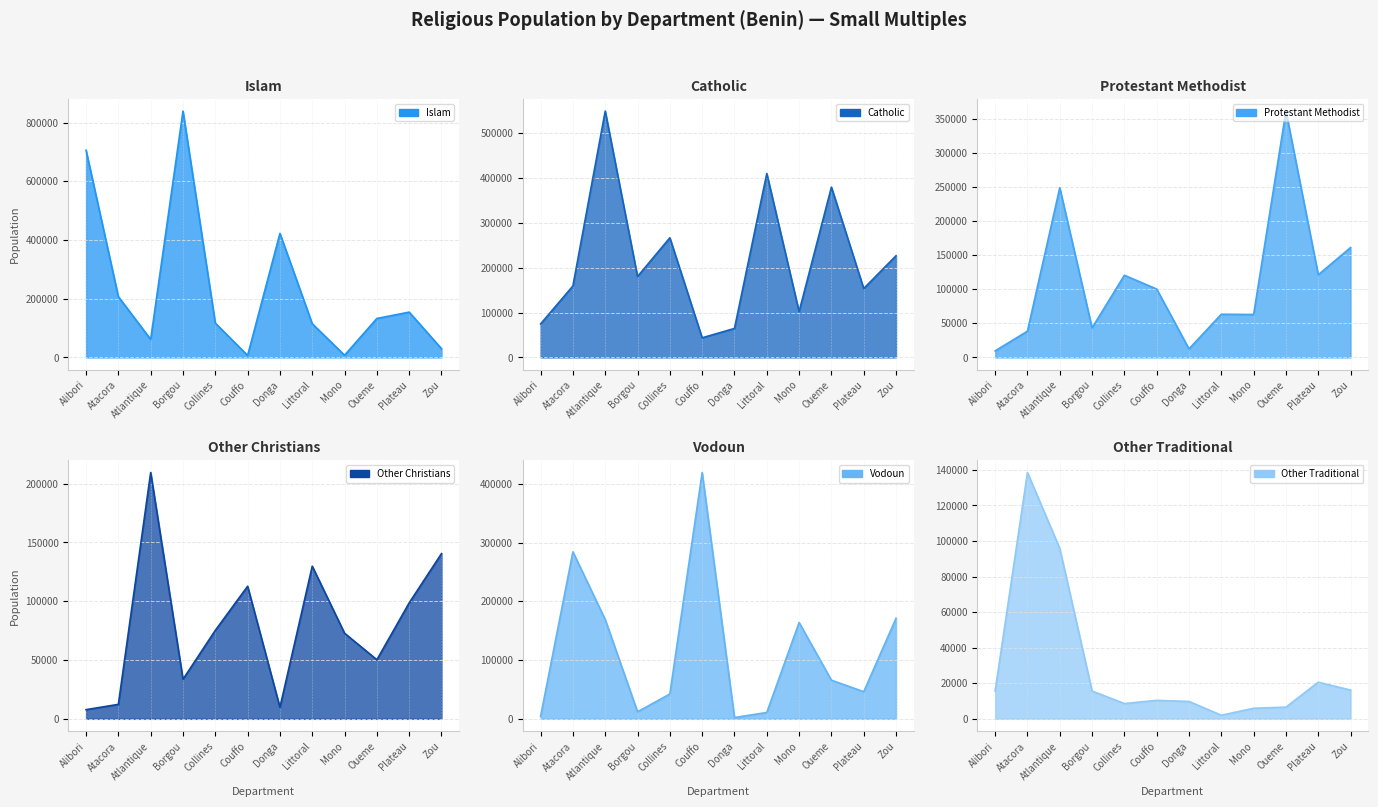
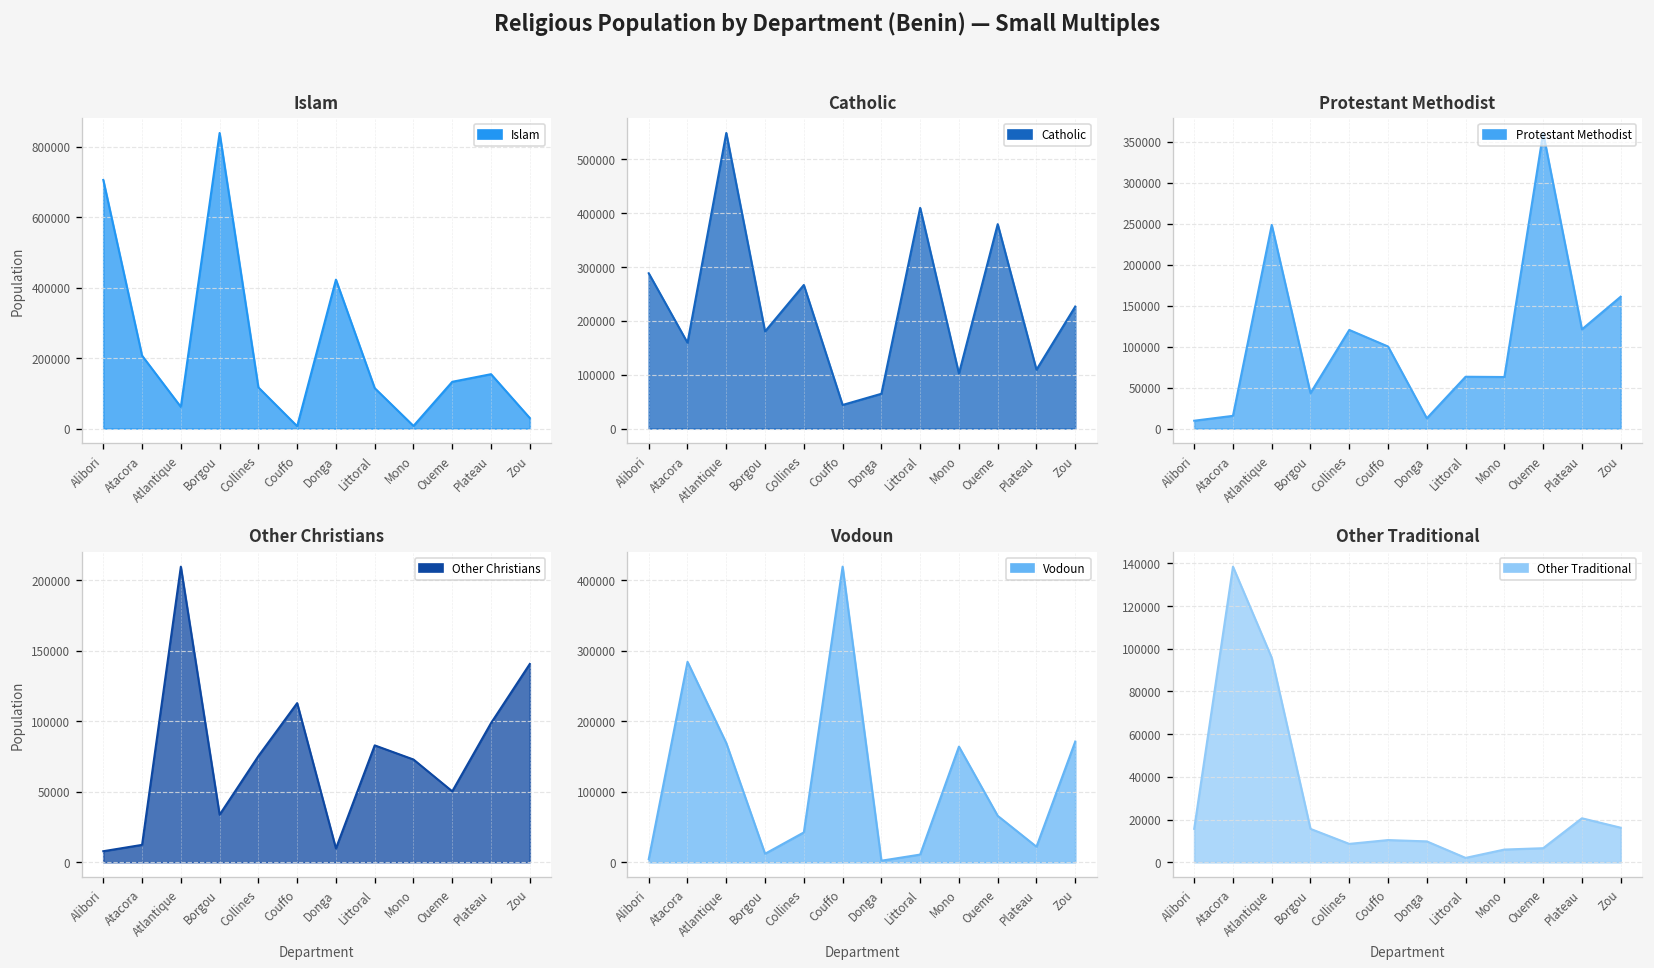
  {
    "Islam": {
      "Alibori": 710000,
      "Atacora": 210000,
      "Atlantique": 60000,
      "Borgou": 840000,
      "Collines": 120000,
      "Couffo": 10000,
      "Donga": 420000,
      "Littoral": 110000,
      "Mono": 10000,
      "Oueme": 130000,
      "Plateau": 150000,
      "Zou": 30000
    },
    "Catholic": {
-     "Alibori": 70000,
+     "Alibori": 290000,
      "Atacora": 160000,
      "Atlantique": 550000,
      "Borgou": 180000,
      "Collines": 270000,
      "Couffo": 40000,
      "Donga": 60000,
      "Littoral": 410000,
      "Mono": 100000,
      "Oueme": 380000,
-     "Plateau": 150000,
+     "Plateau": 110000,
      "Zou": 230000
    },
    "Protestant Methodist": {
      "Alibori": 10000,
-     "Atacora": 40000,
+     "Atacora": 20000,
      "Atlantique": 250000,
      "Borgou": 40000,
      "Collines": 120000,
      "Couffo": 100000,
      "Donga": 10000,
      "Littoral": 60000,
      "Mono": 60000,
      "Plateau": 120000,
      "Zou": 160000
    },
    "Other Christians": {
      "Alibori": 8000,
      "Atacora": 12000,
      "Atlantique": 209000,
      "Borgou": 34000,
      "Collines": 75000,
      "Couffo": 113000,
      "Donga": 10000,
-     "Littoral": 130000,
+     "Littoral": 83000,
      "Mono": 73000,
      "Oueme": 50000,
      "Plateau": 99000,
      "Zou": 141000
    },
    "Vodoun": {
      "Alibori": 0,
      "Atacora": 280000,
      "Atlantique": 170000,
      "Borgou": 10000,
      "Collines": 40000,
      "Couffo": 420000,
      "Donga": 0,
      "Littoral": 10000,
      "Mono": 160000,
      "Oueme": 70000,
-     "Plateau": 50000,
+     "Plateau": 20000,
      "Zou": 170000
    },
    "Other Traditional": {
      "Alibori": 16000,
      "Atacora": 138000,
      "Atlantique": 96000,
      "Borgou": 16000,
      "Collines": 9000,
      "Couffo": 10000,
      "Donga": 10000,
      "Littoral": 2000,
      "Mono": 6000,
      "Oueme": 7000,
      "Plateau": 21000,
      "Zou": 16000
    }
  }
